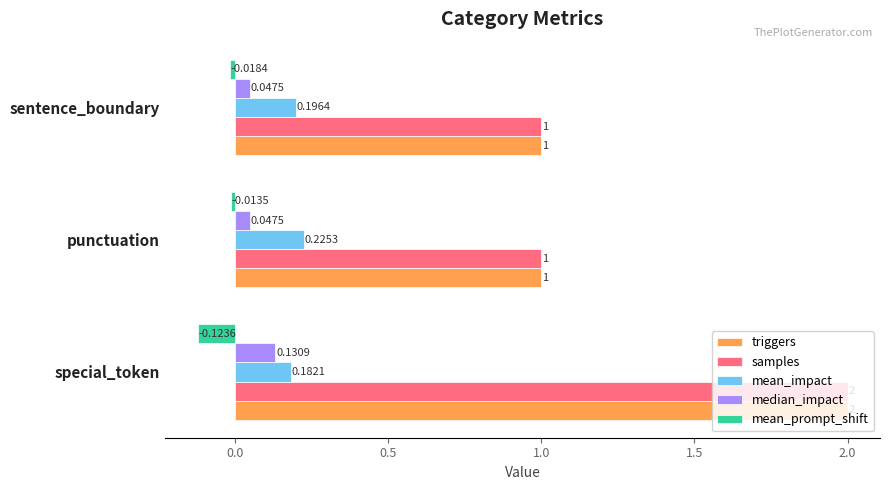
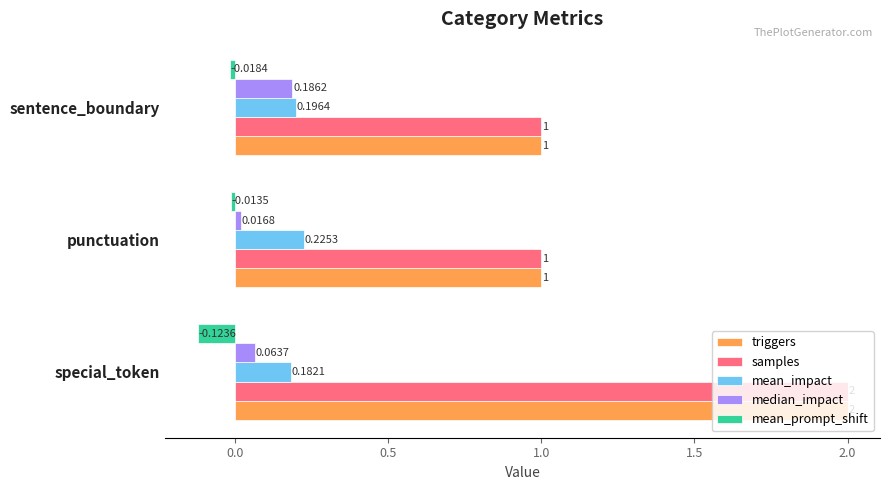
  {
    "triggers": {
      "sentence_boundary": 1,
      "punctuation": 1
    },
    "samples": {
      "sentence_boundary": 1,
      "punctuation": 1
    },
    "mean_impact": {
      "sentence_boundary": 0.1964,
      "punctuation": 0.2253,
      "special_token": 0.1821
    },
    "median_impact": {
-     "sentence_boundary": 0.0475,
-     "punctuation": 0.0475,
-     "special_token": 0.1309
+     "sentence_boundary": 0.1862,
+     "punctuation": 0.0168,
+     "special_token": 0.0637
    },
    "mean_prompt_shift": {
      "sentence_boundary": -0.0184,
      "punctuation": -0.0135,
      "special_token": -0.1236
    }
  }
